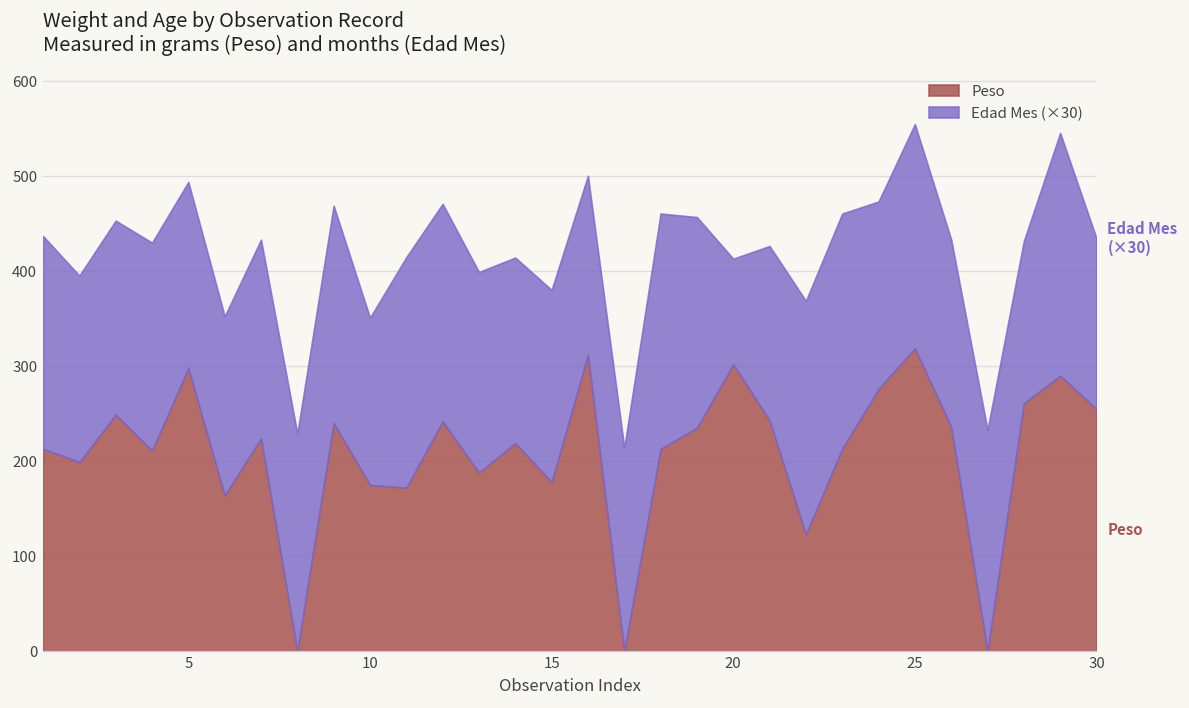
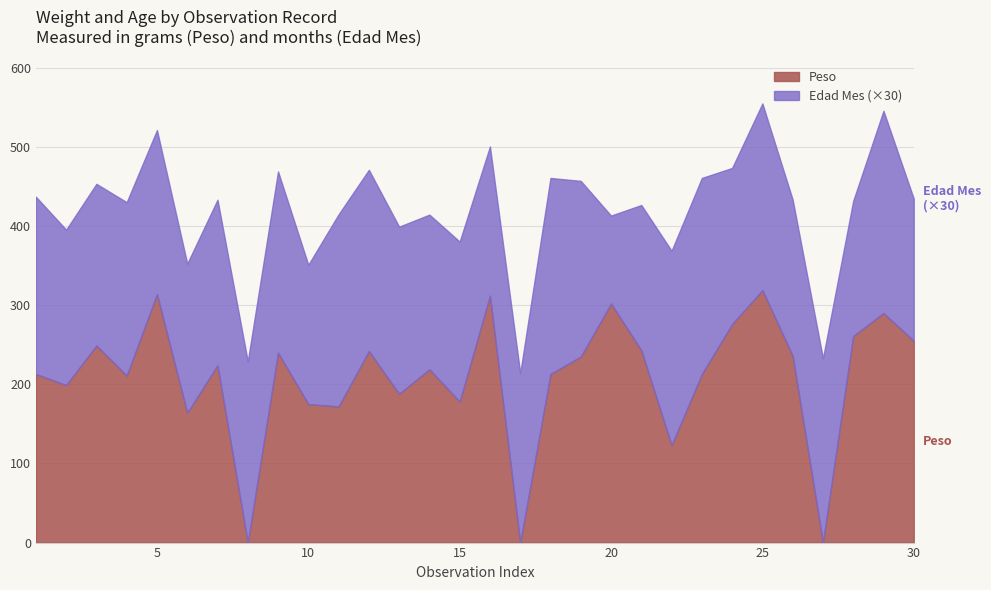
  {
    "Peso": {
-     "5": 300,
+     "5": 310,
      "10": 180,
      "15": 180,
      "20": 300,
      "25": 320,
      "30": 260
    },
    "Edad Mes (×30)": {
-     "5": 200,
+     "5": 210,
      "10": 180,
      "15": 200,
      "20": 110,
      "25": 240
    }
  }
